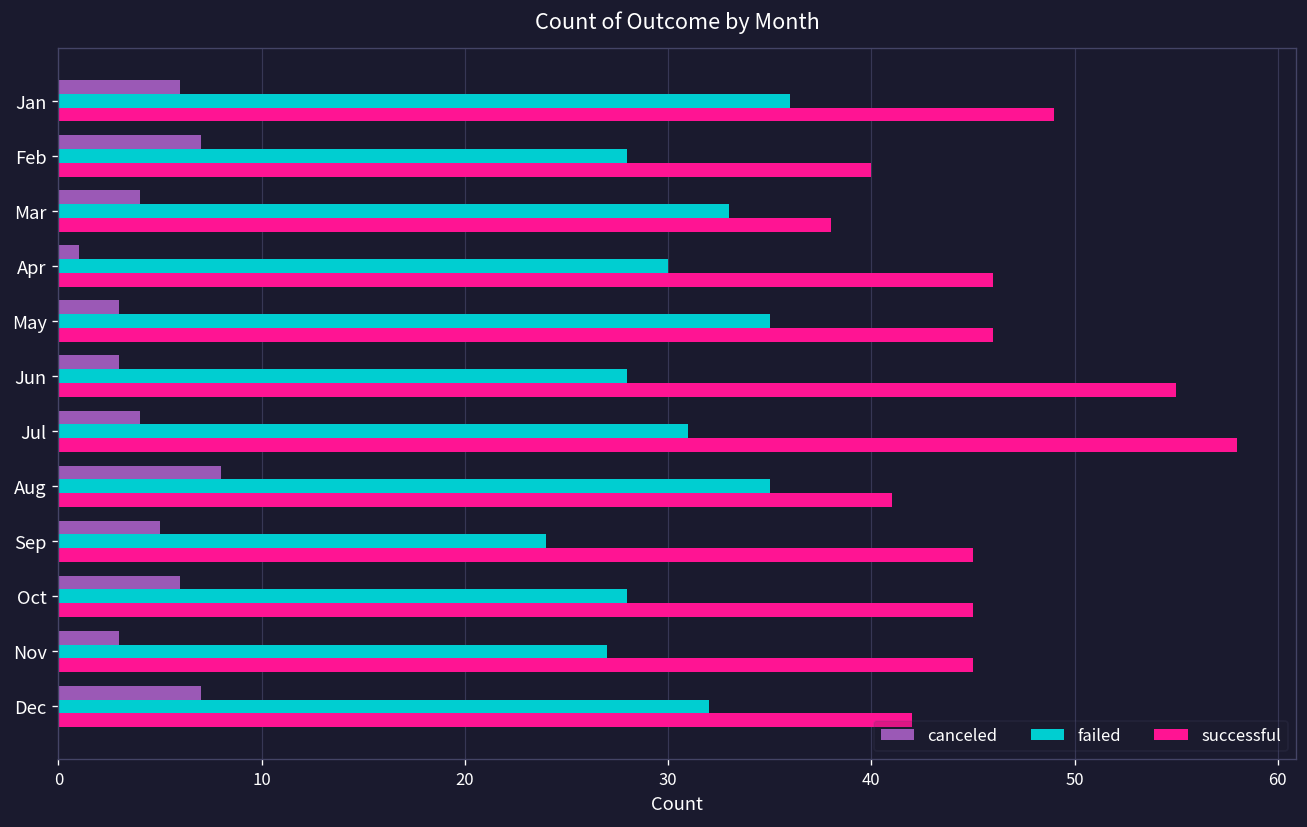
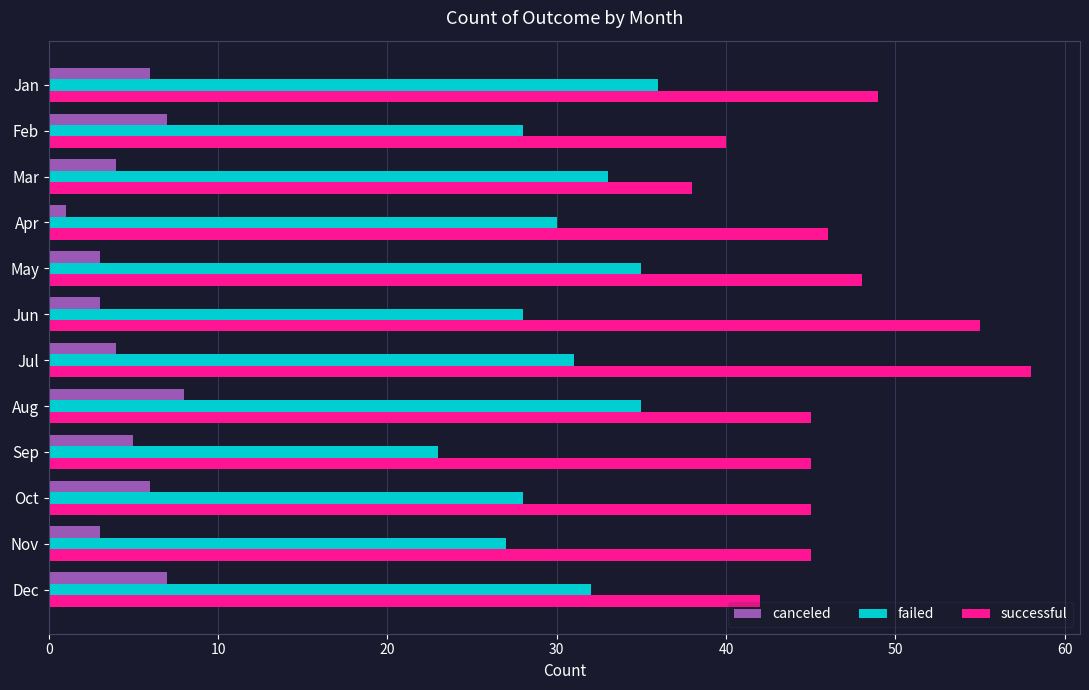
  {
    "canceled": {
      "Jan": 6,
      "Feb": 7,
      "Mar": 4,
      "Apr": 1,
      "May": 3,
      "Jun": 3,
      "Jul": 4,
      "Aug": 8,
      "Sep": 5,
      "Oct": 6,
      "Nov": 3,
      "Dec": 7
    },
    "failed": {
      "Jan": 36,
      "Feb": 28,
      "Mar": 33,
      "Apr": 30,
      "May": 35,
      "Jun": 28,
      "Jul": 31,
      "Aug": 35,
-     "Sep": 24,
+     "Sep": 23,
      "Oct": 28,
      "Nov": 27,
      "Dec": 32
    },
    "successful": {
      "Jan": 49,
      "Feb": 40,
      "Mar": 38,
      "Apr": 46,
-     "May": 46,
+     "May": 48,
      "Jun": 55,
      "Jul": 58,
-     "Aug": 41,
+     "Aug": 45,
      "Sep": 45,
      "Oct": 45,
      "Nov": 45,
      "Dec": 42
    }
  }
